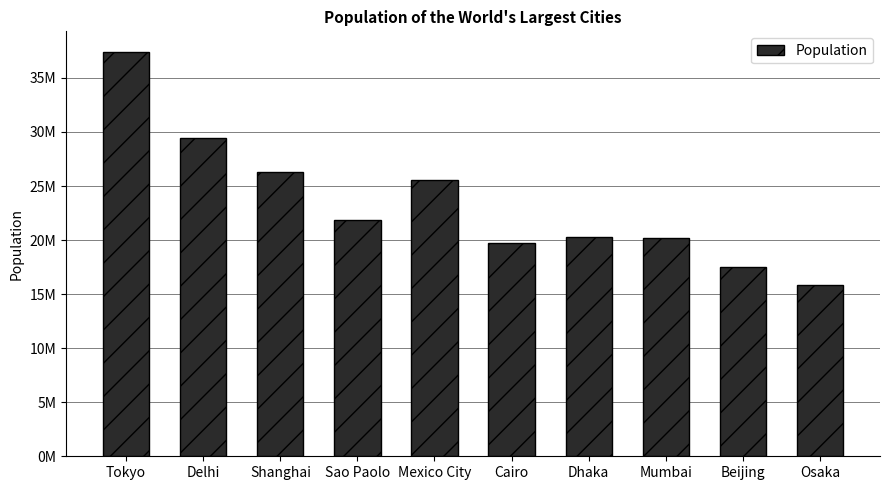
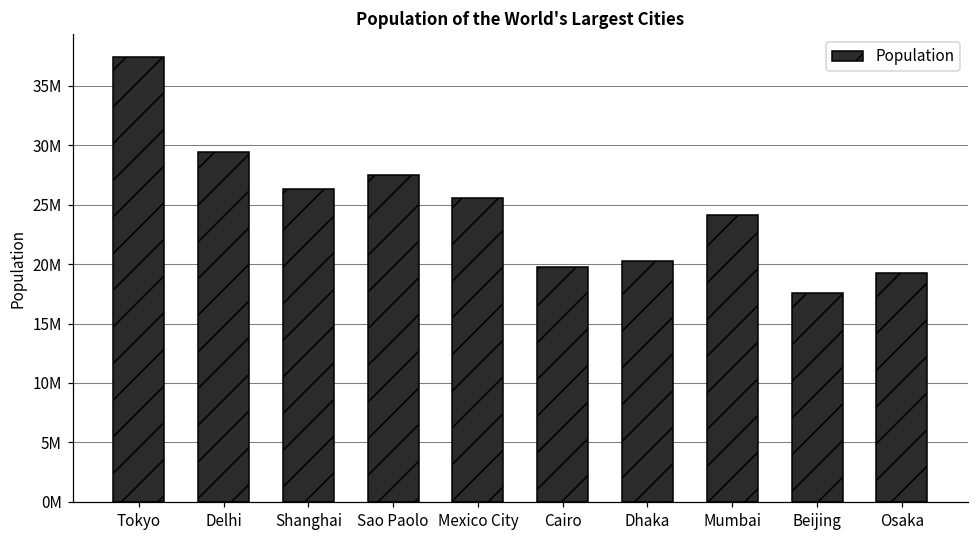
  {
    "Tokyo": 37400000,
    "Delhi": 29400000,
    "Shanghai": 26300000,
-   "Sao Paolo": 21800000,
+   "Sao Paolo": 27500000,
    "Mexico City": 25600000,
    "Cairo": 19700000,
    "Dhaka": 20300000,
-   "Mumbai": 20200000,
+   "Mumbai": 24100000,
    "Beijing": 17500000,
-   "Osaka": 15800000
+   "Osaka": 19200000
  }
